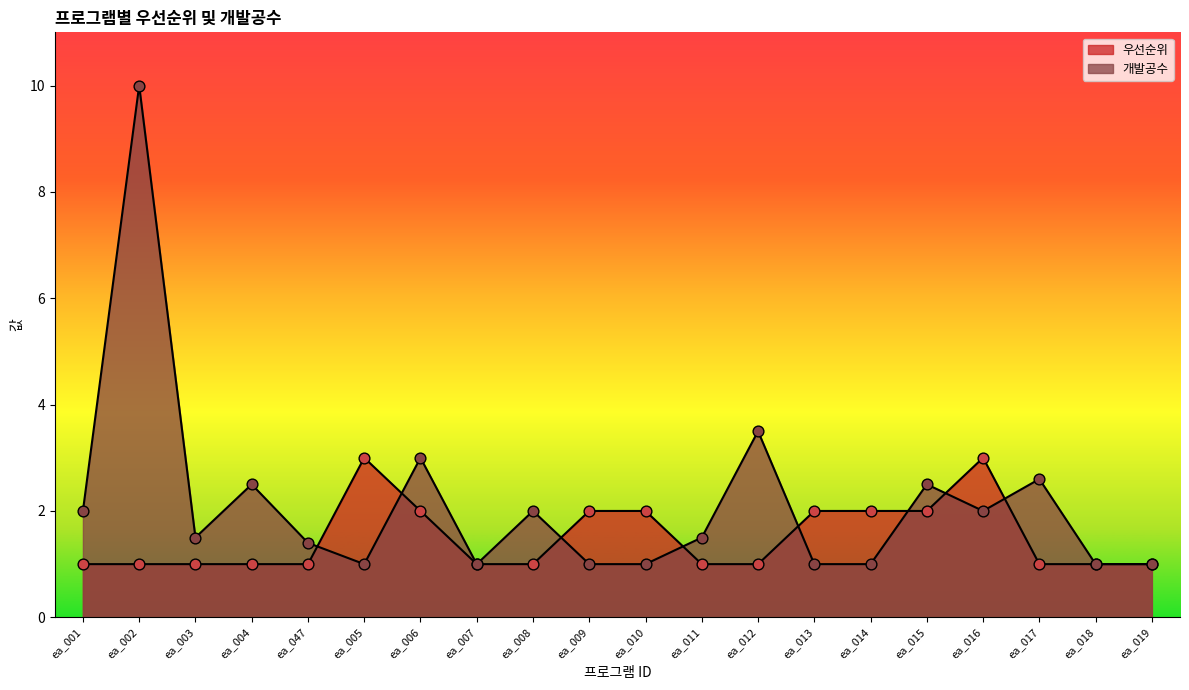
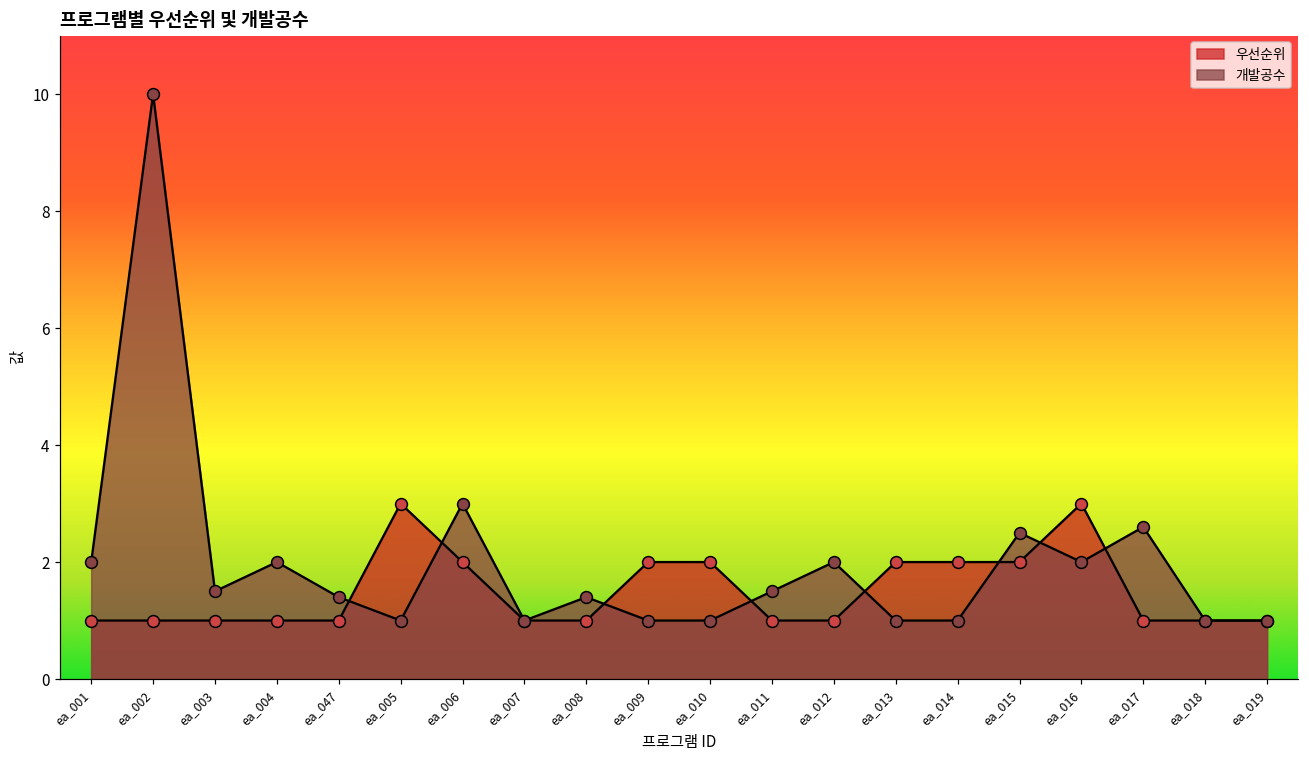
  {
    "우선순위": {
      "ea_001": 1.0,
      "ea_002": 1.0,
      "ea_003": 1.0,
      "ea_004": 1.0,
      "ea_047": 1.0,
      "ea_005": 3.0,
      "ea_006": 2.0,
      "ea_008": 1.0,
      "ea_009": 2.0,
      "ea_010": 2.0,
      "ea_011": 1.0,
      "ea_012": 1.0,
      "ea_013": 2.0,
      "ea_014": 2.0,
      "ea_015": 2.0,
      "ea_016": 3.0,
      "ea_017": 1.0
    },
    "개발공수": {
      "ea_001": 2.0,
      "ea_002": 10.0,
      "ea_003": 1.5,
-     "ea_004": 2.5,
+     "ea_004": 2.0,
      "ea_047": 1.4,
      "ea_005": 1.0,
      "ea_006": 3.0,
-     "ea_008": 2.0,
+     "ea_008": 1.4,
      "ea_009": 1.0,
      "ea_010": 1.0,
      "ea_011": 1.5,
-     "ea_012": 3.5,
+     "ea_012": 2.0,
      "ea_013": 1.0,
      "ea_014": 1.0,
      "ea_015": 2.5,
      "ea_016": 2.0,
      "ea_017": 2.6
    }
  }
